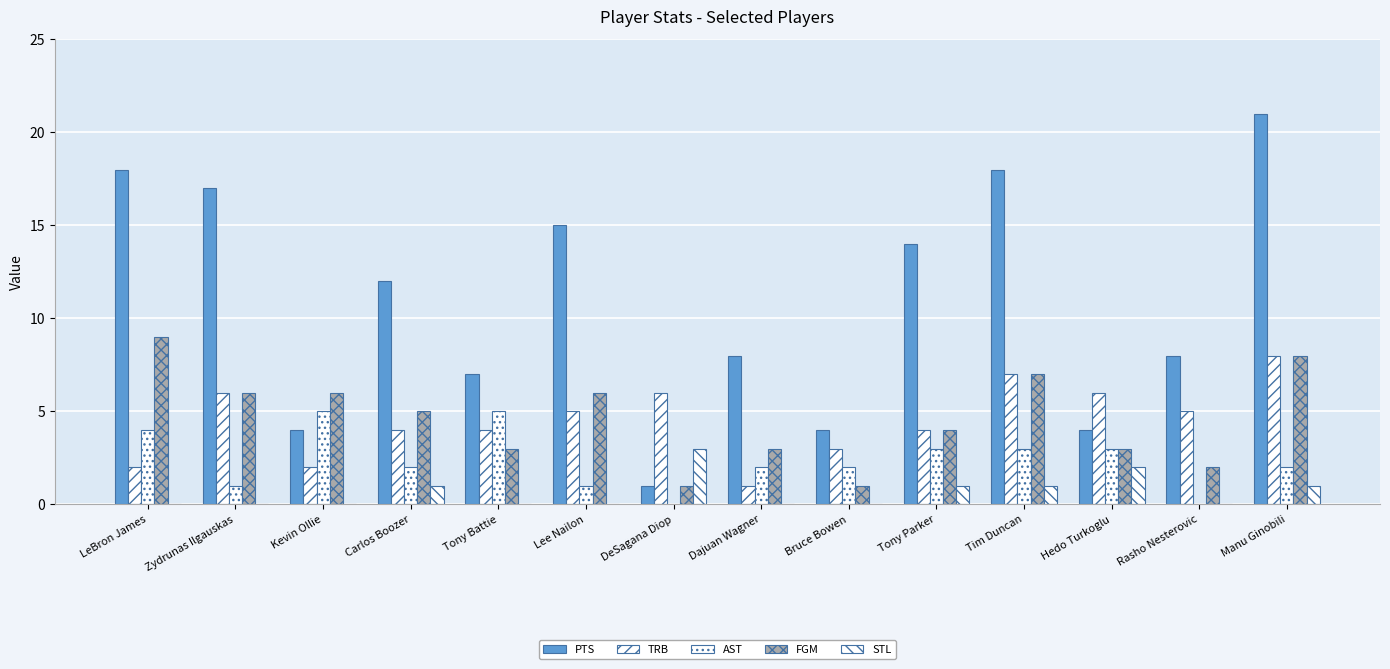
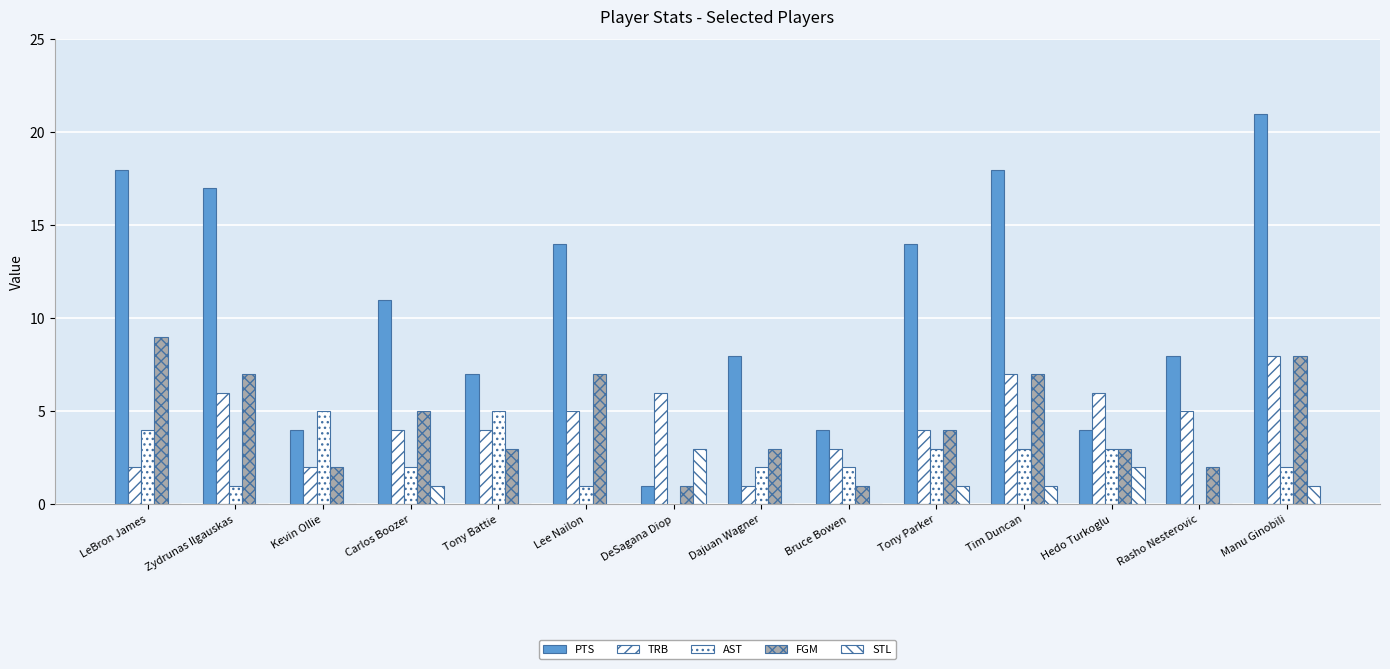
  {
    "PTS": {
      "LeBron James": 18,
      "Zydrunas Ilgauskas": 17,
      "Kevin Ollie": 4,
-     "Carlos Boozer": 12,
+     "Carlos Boozer": 11,
      "Tony Battie": 7,
-     "Lee Nailon": 15,
+     "Lee Nailon": 14,
      "DeSagana Diop": 1,
      "Dajuan Wagner": 8,
      "Bruce Bowen": 4,
      "Tony Parker": 14,
      "Tim Duncan": 18,
      "Hedo Turkoglu": 4,
      "Rasho Nesterovic": 8,
      "Manu Ginobili": 21
    },
    "FGM": {
      "LeBron James": 9,
-     "Zydrunas Ilgauskas": 6,
-     "Kevin Ollie": 6,
+     "Zydrunas Ilgauskas": 7,
+     "Kevin Ollie": 2,
      "Carlos Boozer": 5,
      "Tony Battie": 3,
-     "Lee Nailon": 6,
+     "Lee Nailon": 7,
      "DeSagana Diop": 1,
      "Dajuan Wagner": 3,
      "Bruce Bowen": 1,
      "Tony Parker": 4,
      "Tim Duncan": 7,
      "Hedo Turkoglu": 3,
      "Rasho Nesterovic": 2,
      "Manu Ginobili": 8
    }
  }
